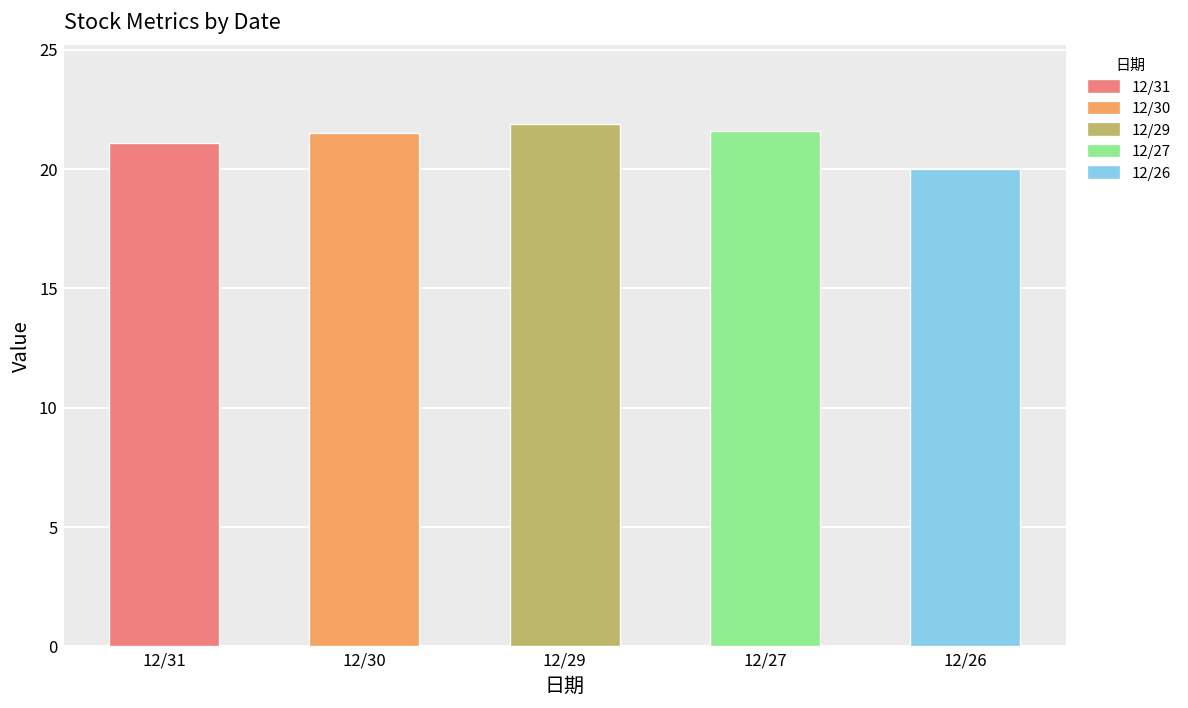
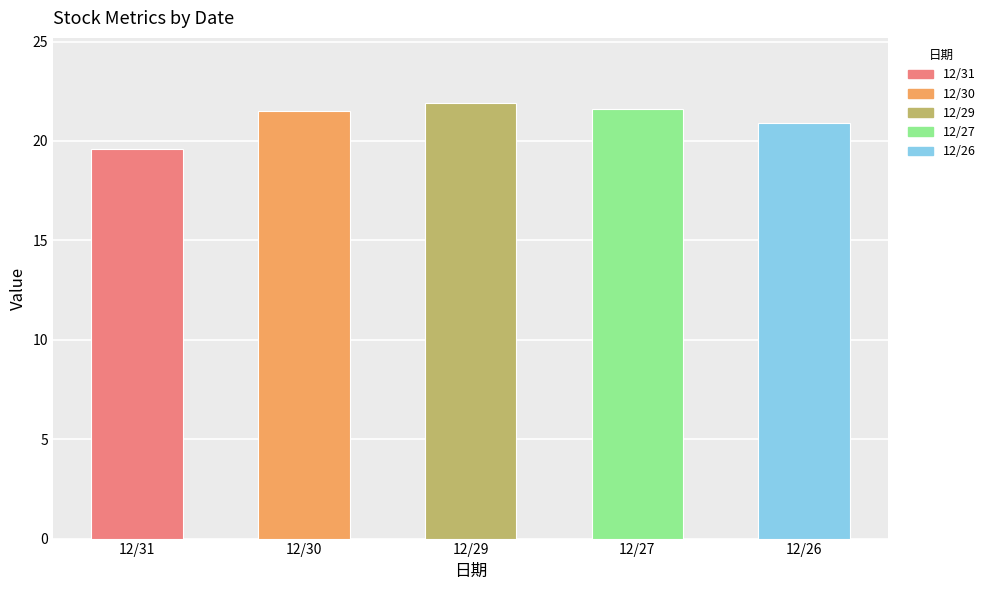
  {
-   "12/31": 21.1,
+   "12/31": 19.6,
    "12/30": 21.5,
    "12/29": 21.9,
    "12/27": 21.6,
-   "12/26": 20.0
+   "12/26": 20.9
  }
